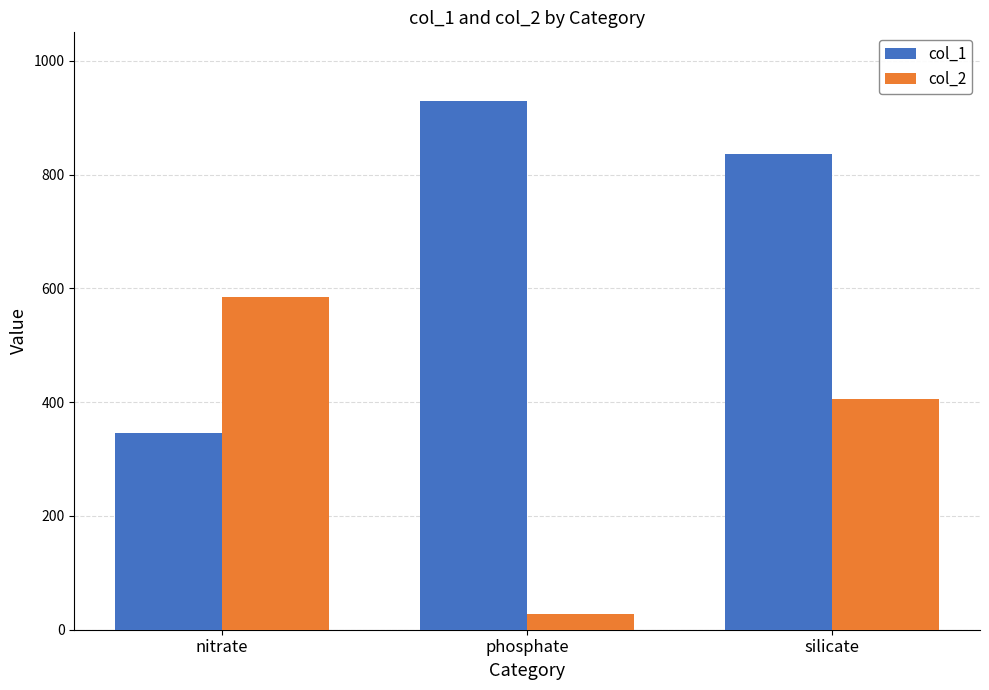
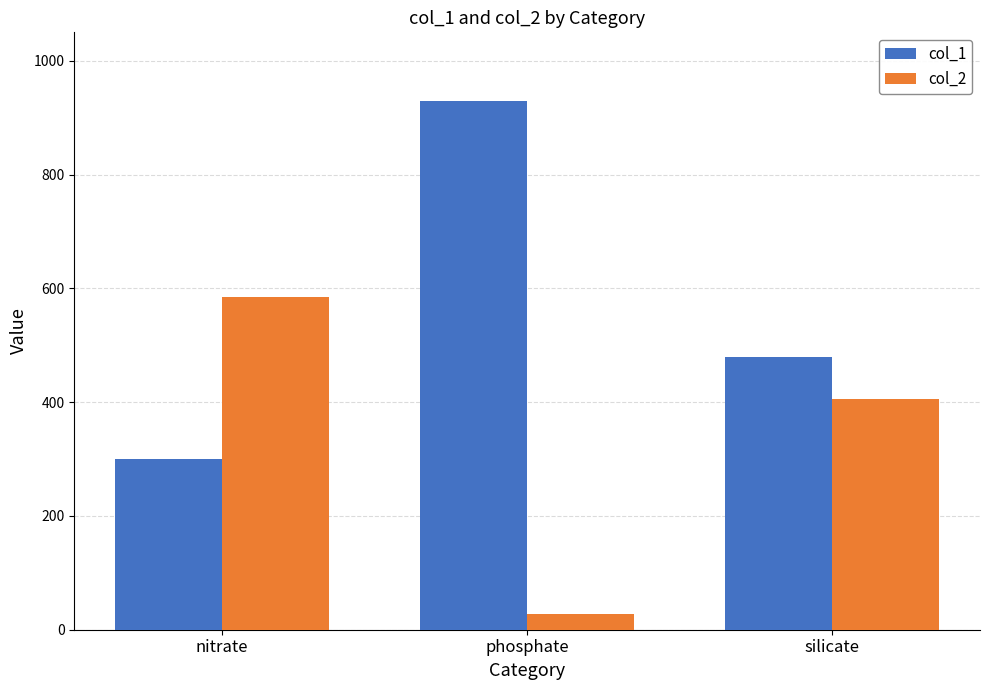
  {
    "col_1": {
-     "nitrate": 350,
+     "nitrate": 300,
      "phosphate": 930,
-     "silicate": 840
+     "silicate": 480
    },
    "col_2": {
      "nitrate": 580,
      "phosphate": 30,
      "silicate": 410
    }
  }
